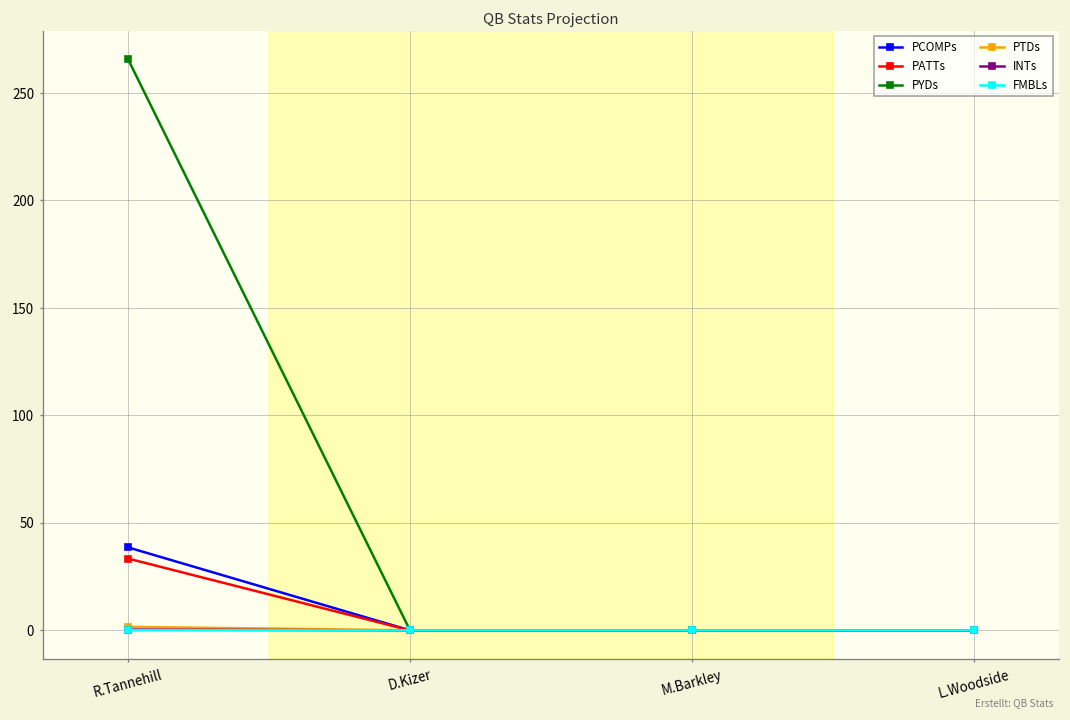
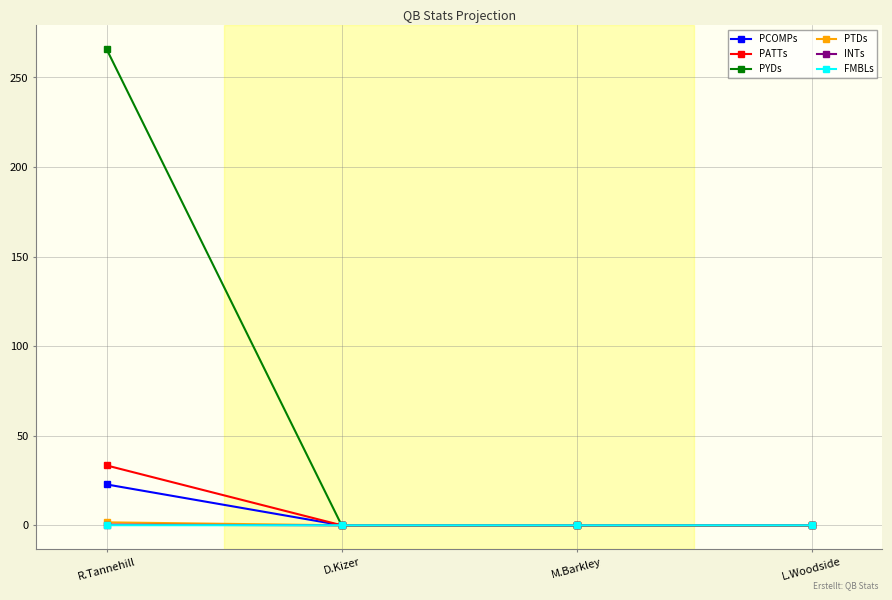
  {
    "PCOMPs": {
-     "R.Tannehill": 39
+     "R.Tannehill": 23
    },
    "PATTs": {
      "R.Tannehill": 33
    },
    "PYDs": {
      "R.Tannehill": 266
    },
    "FMBLs": {
      "R.Tannehill": 0
    }
  }
